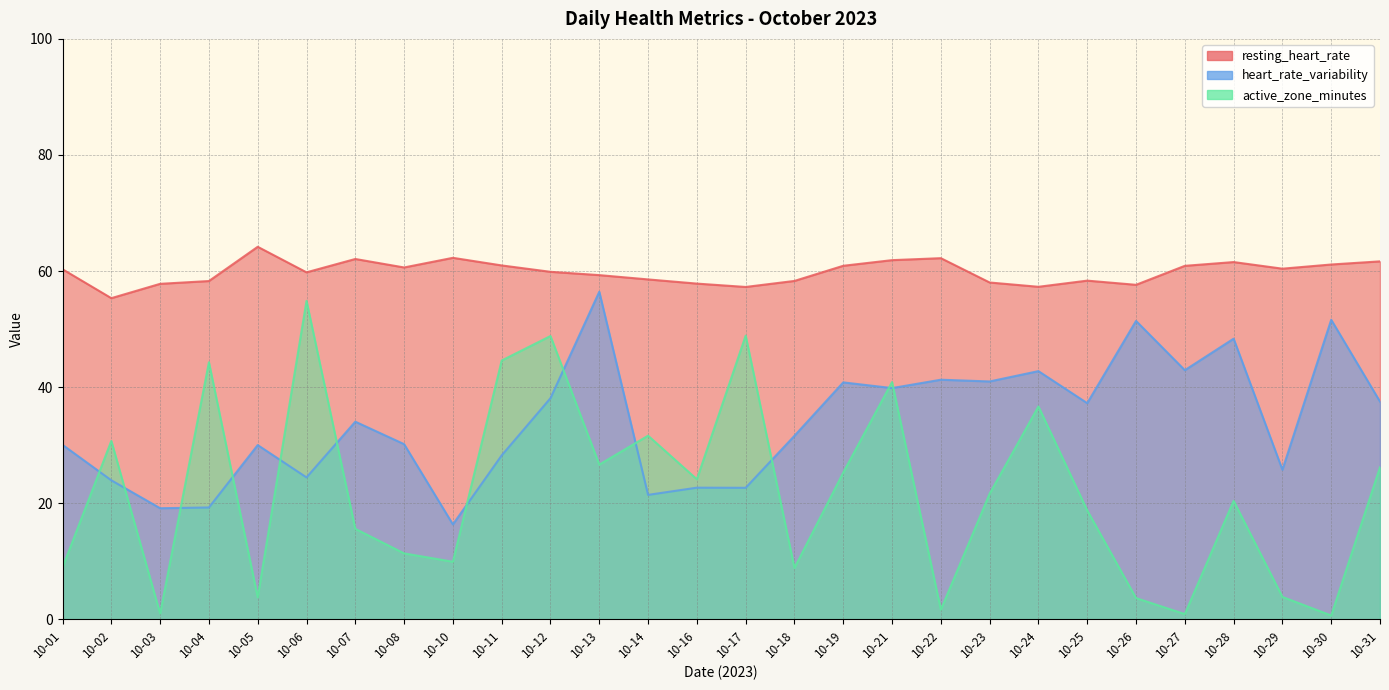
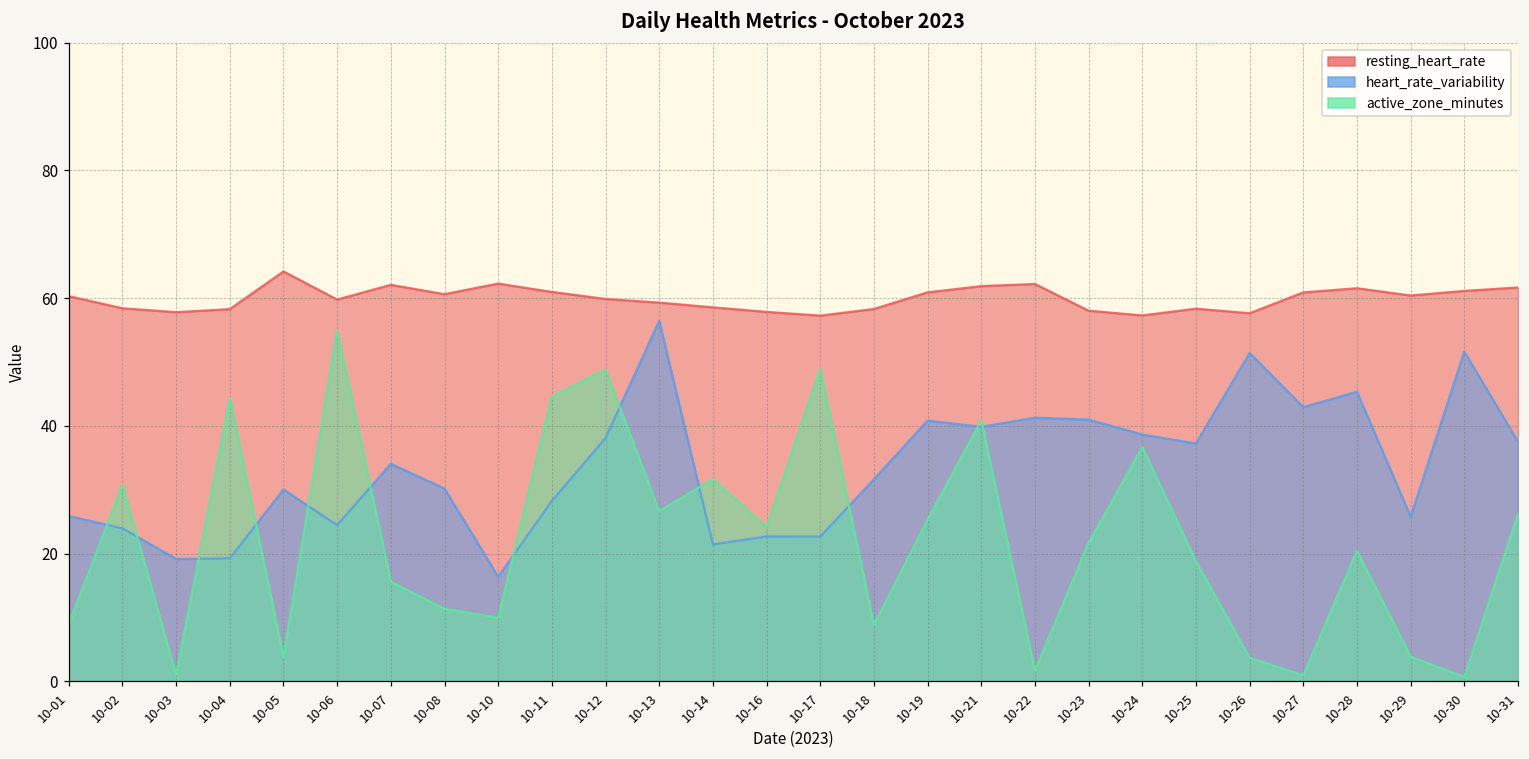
  {
    "resting_heart_rate": {
      "10-01": 60,
-     "10-02": 55,
+     "10-02": 58,
      "10-03": 58,
      "10-04": 58,
      "10-05": 64,
      "10-06": 60,
      "10-07": 62,
      "10-08": 61,
      "10-10": 62,
      "10-11": 61,
      "10-12": 60,
      "10-13": 59,
      "10-14": 59,
      "10-16": 58,
      "10-17": 57,
      "10-18": 58,
      "10-19": 61,
      "10-21": 62,
      "10-22": 62,
      "10-23": 58,
      "10-24": 57,
      "10-25": 58,
      "10-26": 58,
      "10-27": 61,
      "10-28": 62,
      "10-29": 60,
      "10-30": 61,
      "10-31": 62
    },
    "heart_rate_variability": {
-     "10-01": 30,
+     "10-01": 26,
      "10-02": 24,
      "10-03": 19,
      "10-04": 19,
      "10-05": 30,
      "10-06": 24,
      "10-07": 34,
      "10-08": 30,
      "10-10": 16,
      "10-11": 28,
      "10-12": 38,
      "10-13": 56,
      "10-14": 21,
      "10-16": 23,
      "10-17": 23,
      "10-18": 32,
      "10-19": 41,
      "10-21": 40,
      "10-22": 41,
      "10-23": 41,
-     "10-24": 43,
+     "10-24": 39,
      "10-25": 37,
      "10-26": 51,
      "10-27": 43,
-     "10-28": 48,
+     "10-28": 45,
      "10-29": 26,
      "10-30": 52,
      "10-31": 38
    },
    "active_zone_minutes": {
      "10-01": 9,
      "10-02": 31,
      "10-03": 1,
      "10-04": 44,
      "10-05": 4,
      "10-06": 55,
      "10-07": 16,
      "10-08": 11,
      "10-10": 10,
      "10-11": 45,
      "10-12": 49,
      "10-13": 27,
      "10-14": 32,
      "10-16": 24,
      "10-17": 49,
      "10-18": 9,
      "10-19": 25,
      "10-21": 41,
      "10-22": 2,
      "10-23": 22,
      "10-24": 37,
      "10-25": 19,
      "10-26": 4,
      "10-27": 1,
      "10-28": 20,
      "10-29": 4,
      "10-30": 1,
      "10-31": 26
    }
  }
